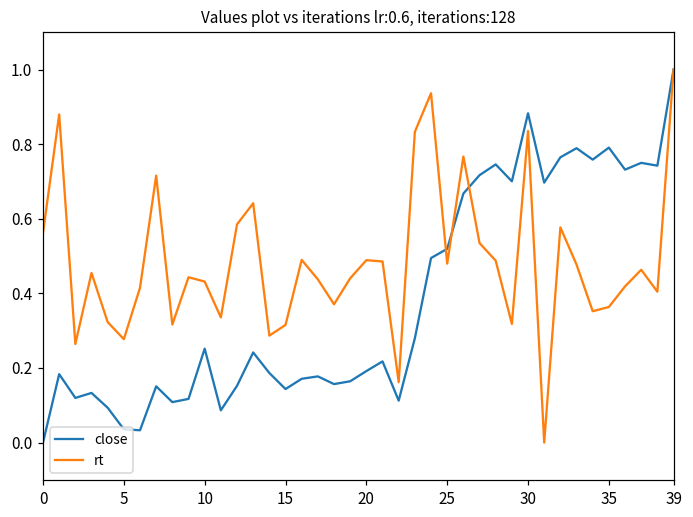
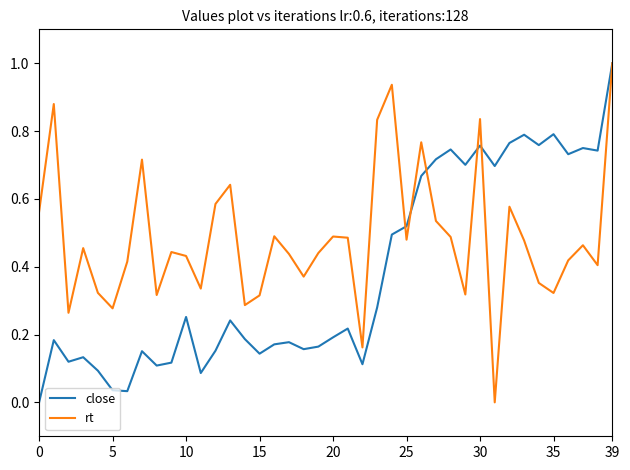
  {
    "close": {
      "0": 0.00,
      "10": 0.25,
      "15": 0.14,
      "20": 0.19,
      "25": 0.52,
-     "30": 0.88,
+     "30": 0.76,
      "35": 0.79
    },
    "rt": {
      "0": 0.56,
      "5": 0.28,
      "10": 0.43,
      "15": 0.32,
      "20": 0.49,
      "25": 0.48,
      "30": 0.84,
-     "35": 0.36
+     "35": 0.32
    }
  }
